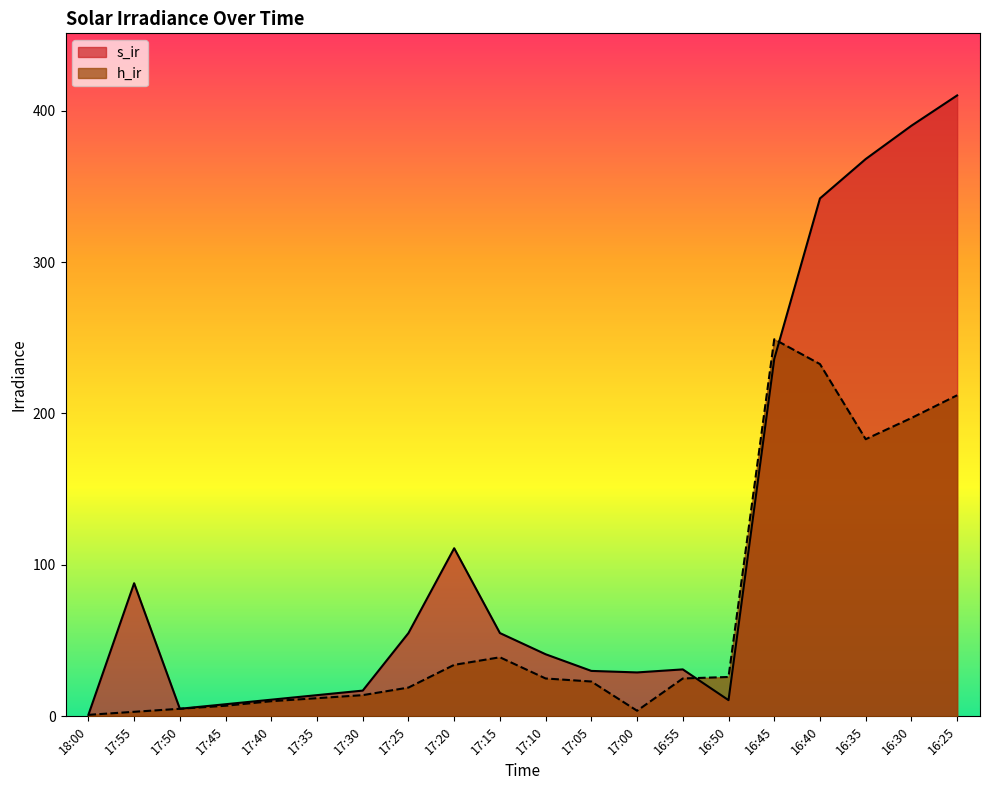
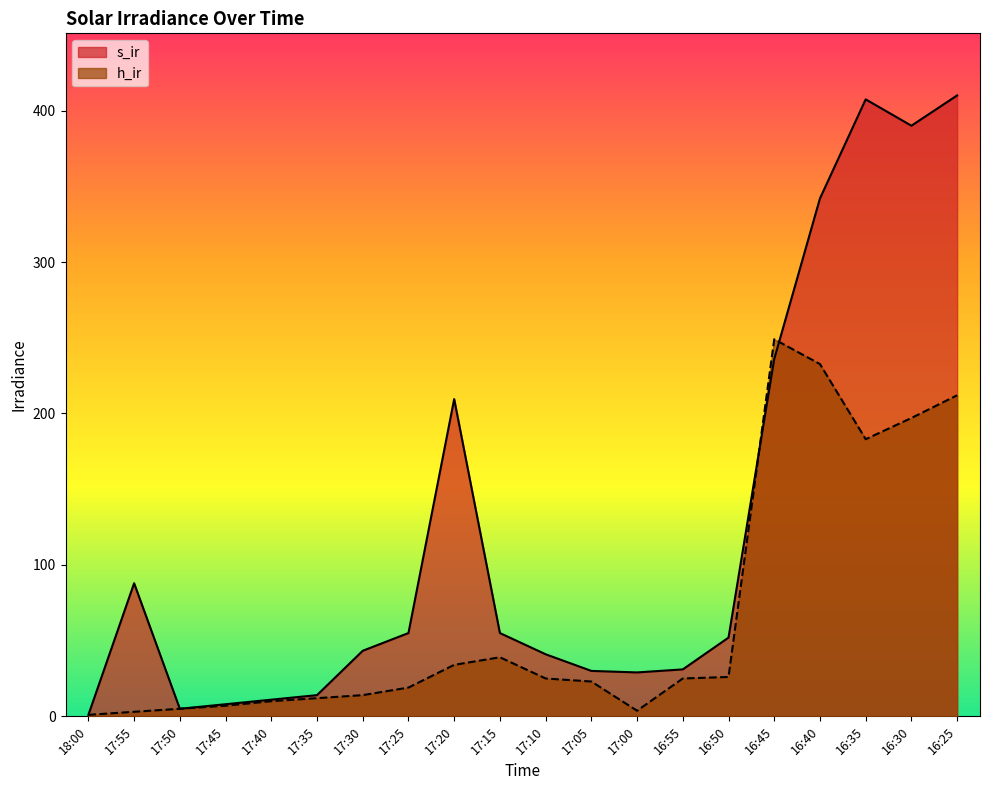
  {
    "s_ir": {
      "17:55": 88,
      "17:35": 14,
-     "17:30": 17,
+     "17:30": 43,
      "17:25": 55,
-     "17:20": 111,
+     "17:20": 210,
      "17:15": 55,
      "17:10": 41,
      "17:05": 30,
      "17:00": 29,
      "16:55": 31,
-     "16:50": 11,
+     "16:50": 52,
      "16:45": 236,
      "16:40": 342,
-     "16:35": 368,
+     "16:35": 407,
      "16:30": 390,
      "16:25": 410
    },
    "h_ir": {
      "17:55": 3,
      "17:35": 12,
      "17:30": 14,
      "17:25": 19,
      "17:20": 34,
      "17:15": 39,
      "17:10": 25,
      "17:05": 23,
      "17:00": 4,
      "16:55": 25,
      "16:50": 26,
      "16:45": 249,
      "16:40": 233,
      "16:35": 183,
      "16:30": 197,
      "16:25": 212
    }
  }
